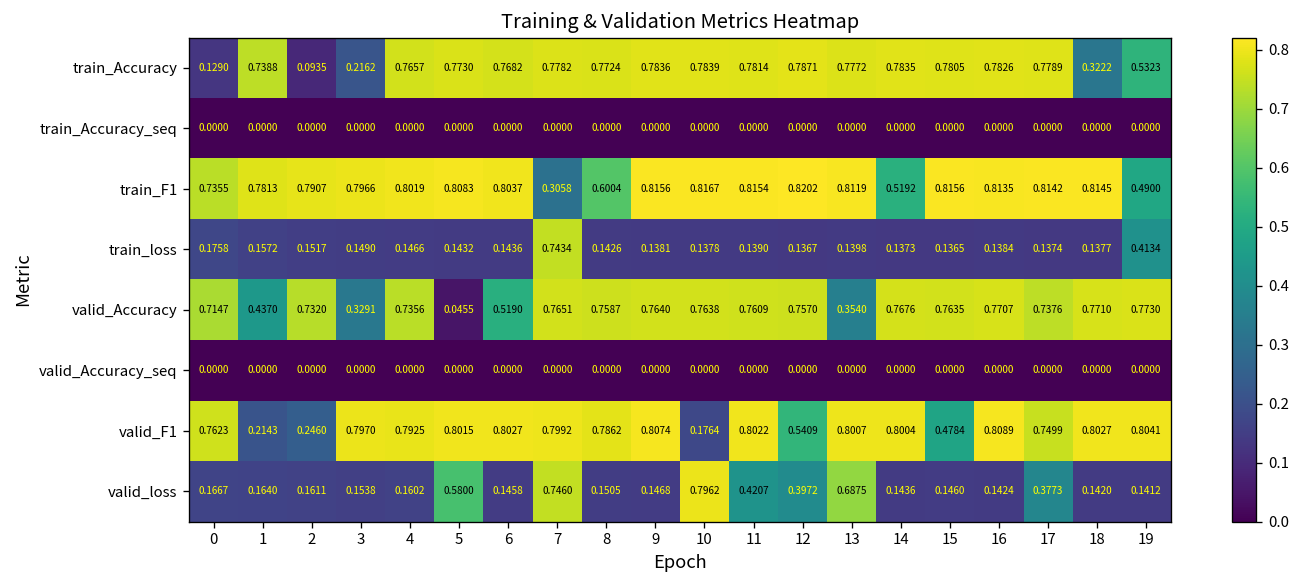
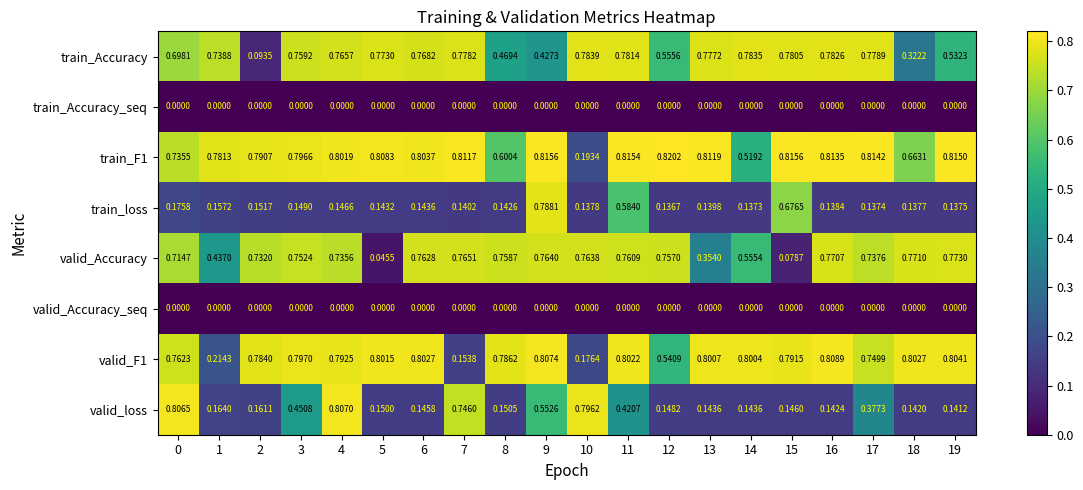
  {
    "train_Accuracy": {
-     "0": 0.1290,
+     "0": 0.6981,
      "1": 0.7388,
      "2": 0.0935,
-     "3": 0.2162,
+     "3": 0.7592,
      "4": 0.7657,
      "5": 0.7730,
      "6": 0.7682,
      "7": 0.7782,
-     "8": 0.7724,
-     "9": 0.7836,
+     "8": 0.4694,
+     "9": 0.4273,
      "10": 0.7839,
      "11": 0.7814,
-     "12": 0.7871,
+     "12": 0.5556,
      "13": 0.7772,
      "14": 0.7835,
      "15": 0.7805,
      "16": 0.7826,
      "17": 0.7789,
      "18": 0.3222,
      "19": 0.5323
    },
    "train_Accuracy_seq": {
      "0": 0.0000,
      "1": 0.0000,
      "2": 0.0000,
      "3": 0.0000,
      "4": 0.0000,
      "5": 0.0000,
      "6": 0.0000,
      "7": 0.0000,
      "8": 0.0000,
      "9": 0.0000,
      "10": 0.0000,
      "11": 0.0000,
      "12": 0.0000,
      "13": 0.0000,
      "14": 0.0000,
      "15": 0.0000,
      "16": 0.0000,
      "17": 0.0000,
      "18": 0.0000,
      "19": 0.0000
    },
    "train_F1": {
      "0": 0.7355,
      "1": 0.7813,
      "2": 0.7907,
      "3": 0.7966,
      "4": 0.8019,
      "5": 0.8083,
      "6": 0.8037,
-     "7": 0.3058,
+     "7": 0.8117,
      "8": 0.6004,
      "9": 0.8156,
-     "10": 0.8167,
+     "10": 0.1934,
      "11": 0.8154,
      "12": 0.8202,
      "13": 0.8119,
      "14": 0.5192,
      "15": 0.8156,
      "16": 0.8135,
      "17": 0.8142,
-     "18": 0.8145,
-     "19": 0.4900
+     "18": 0.6631,
+     "19": 0.8150
    },
    "train_loss": {
      "0": 0.1758,
      "1": 0.1572,
      "2": 0.1517,
      "3": 0.1490,
      "4": 0.1466,
      "5": 0.1432,
      "6": 0.1436,
-     "7": 0.7434,
+     "7": 0.1402,
      "8": 0.1426,
-     "9": 0.1381,
+     "9": 0.7881,
      "10": 0.1378,
-     "11": 0.1390,
+     "11": 0.5840,
      "12": 0.1367,
      "13": 0.1398,
      "14": 0.1373,
-     "15": 0.1365,
+     "15": 0.6765,
      "16": 0.1384,
      "17": 0.1374,
      "18": 0.1377,
-     "19": 0.4134
+     "19": 0.1375
    },
    "valid_Accuracy": {
      "0": 0.7147,
      "1": 0.4370,
      "2": 0.7320,
-     "3": 0.3291,
+     "3": 0.7524,
      "4": 0.7356,
      "5": 0.0455,
-     "6": 0.5190,
+     "6": 0.7628,
      "7": 0.7651,
      "8": 0.7587,
      "9": 0.7640,
      "10": 0.7638,
      "11": 0.7609,
      "12": 0.7570,
      "13": 0.3540,
-     "14": 0.7676,
-     "15": 0.7635,
+     "14": 0.5554,
+     "15": 0.0787,
      "16": 0.7707,
      "17": 0.7376,
      "18": 0.7710,
      "19": 0.7730
    },
    "valid_Accuracy_seq": {
      "0": 0.0000,
      "1": 0.0000,
      "2": 0.0000,
      "3": 0.0000,
      "4": 0.0000,
      "5": 0.0000,
      "6": 0.0000,
      "7": 0.0000,
      "8": 0.0000,
      "9": 0.0000,
      "10": 0.0000,
      "11": 0.0000,
      "12": 0.0000,
      "13": 0.0000,
      "14": 0.0000,
      "15": 0.0000,
      "16": 0.0000,
      "17": 0.0000,
      "18": 0.0000,
      "19": 0.0000
    },
    "valid_F1": {
      "0": 0.7623,
      "1": 0.2143,
-     "2": 0.2460,
+     "2": 0.7840,
      "3": 0.7970,
      "4": 0.7925,
      "5": 0.8015,
      "6": 0.8027,
-     "7": 0.7992,
+     "7": 0.1538,
      "8": 0.7862,
      "9": 0.8074,
      "10": 0.1764,
      "11": 0.8022,
      "12": 0.5409,
      "13": 0.8007,
      "14": 0.8004,
-     "15": 0.4784,
+     "15": 0.7915,
      "16": 0.8089,
      "17": 0.7499,
      "18": 0.8027,
      "19": 0.8041
    },
    "valid_loss": {
-     "0": 0.1667,
+     "0": 0.8065,
      "1": 0.1640,
      "2": 0.1611,
-     "3": 0.1538,
-     "4": 0.1602,
-     "5": 0.5800,
+     "3": 0.4508,
+     "4": 0.8070,
+     "5": 0.1500,
      "6": 0.1458,
      "7": 0.7460,
      "8": 0.1505,
-     "9": 0.1468,
+     "9": 0.5526,
      "10": 0.7962,
      "11": 0.4207,
-     "12": 0.3972,
-     "13": 0.6875,
+     "12": 0.1482,
+     "13": 0.1436,
      "14": 0.1436,
      "15": 0.1460,
      "16": 0.1424,
      "17": 0.3773,
      "18": 0.1420,
      "19": 0.1412
    }
  }
